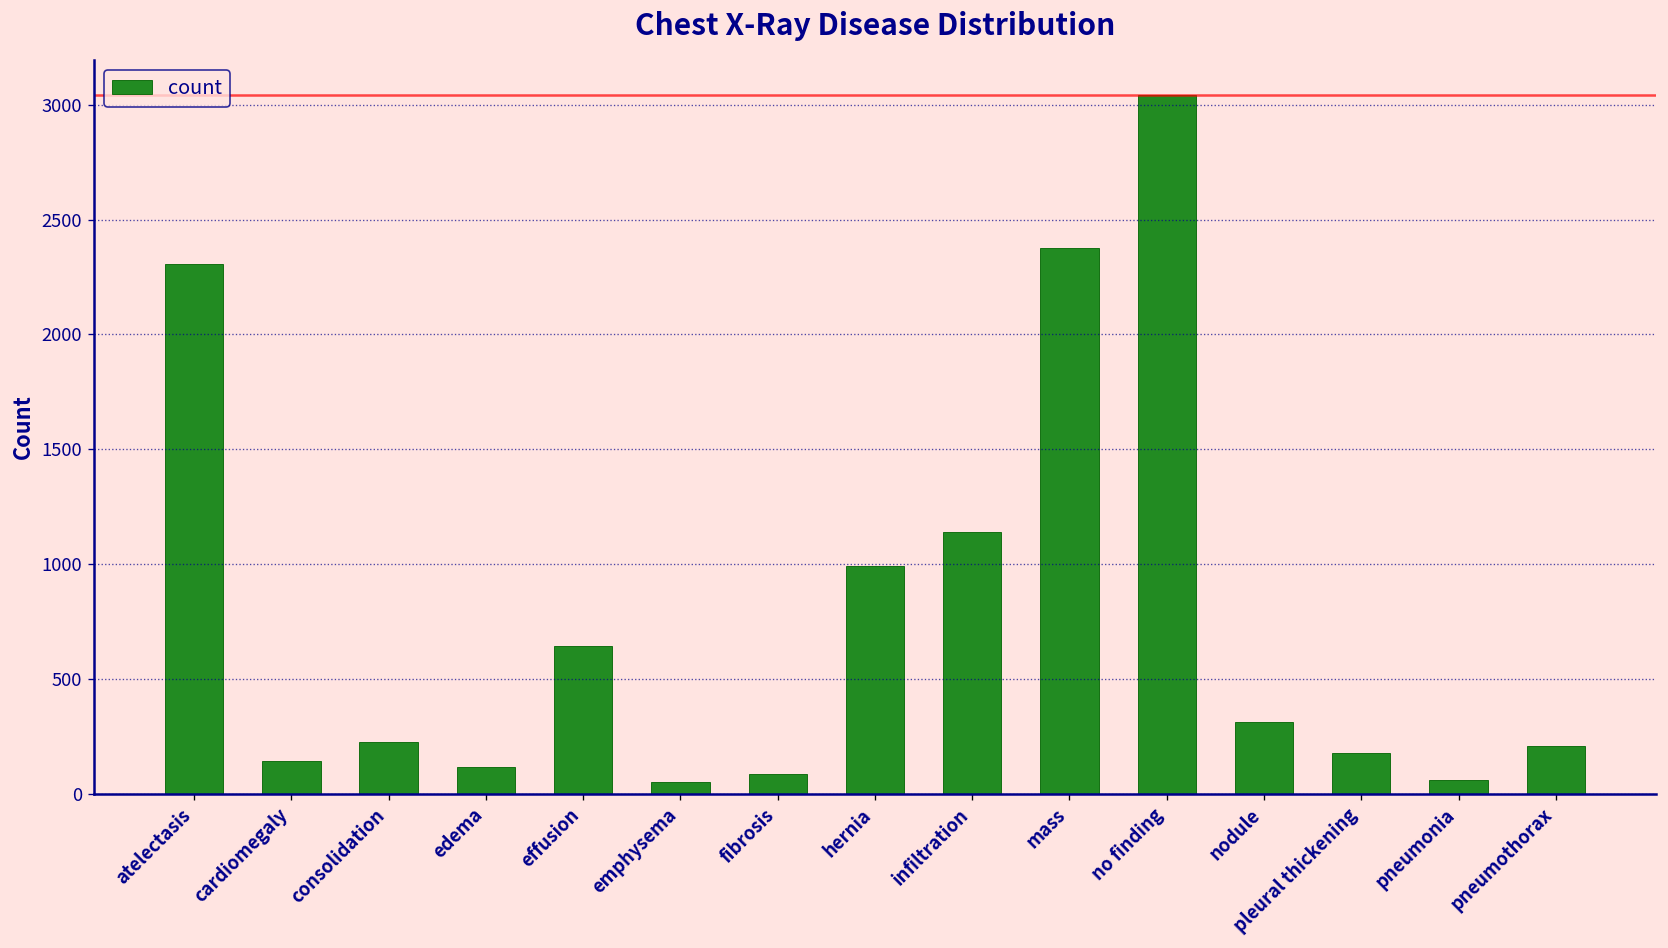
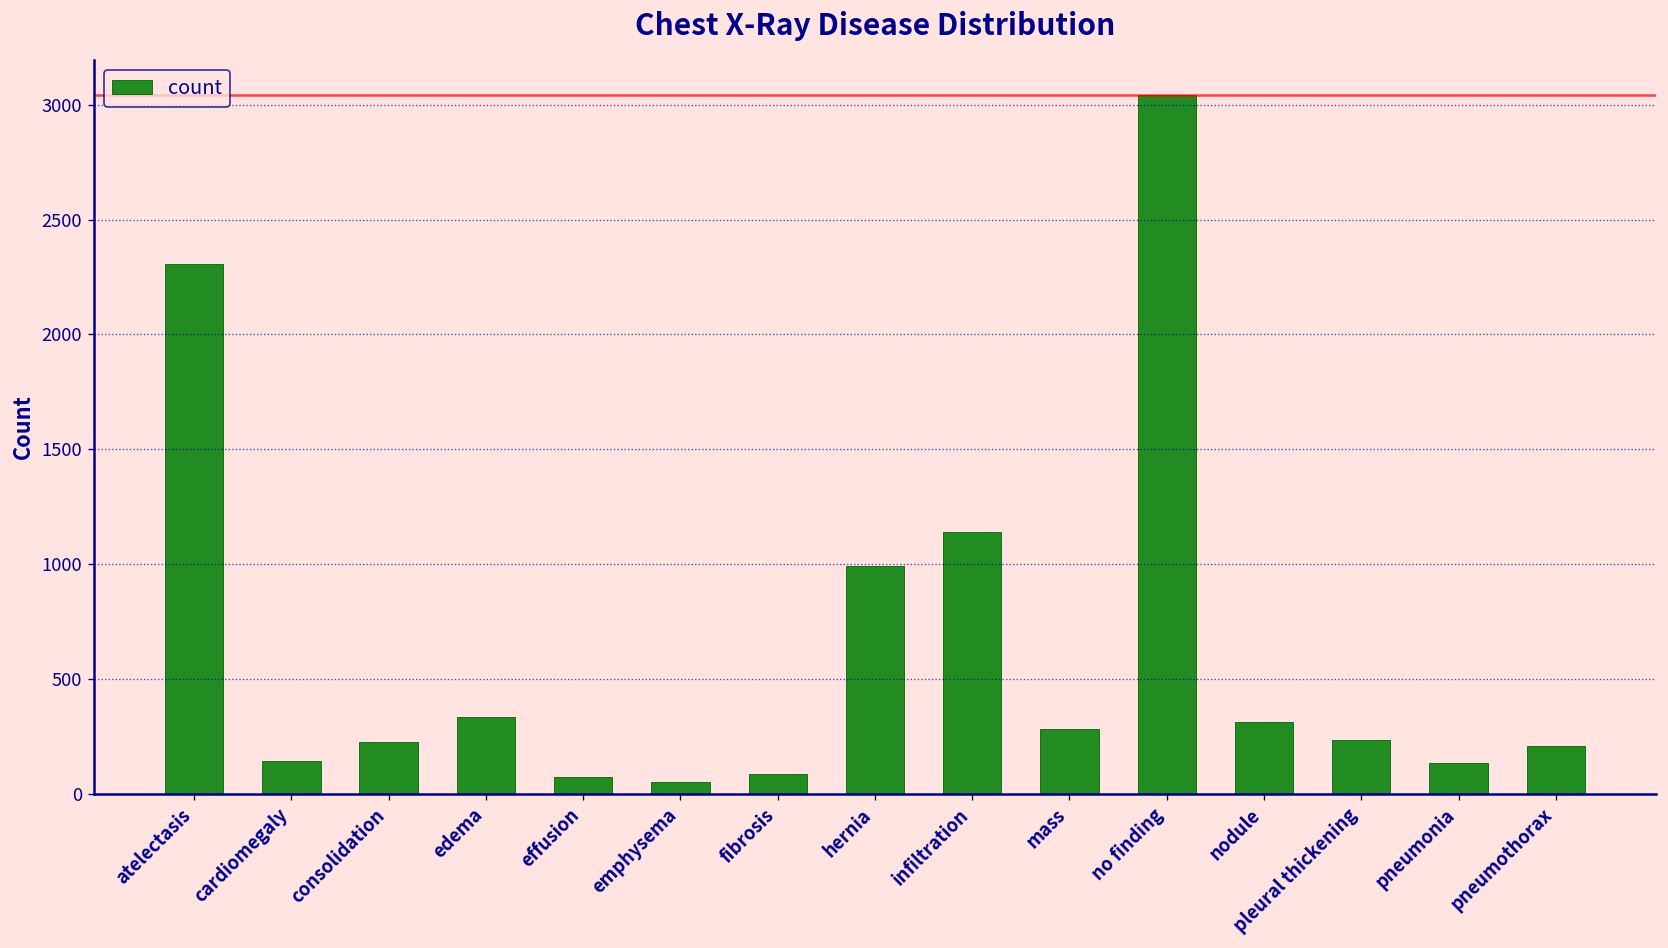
  {
    "atelectasis": 2310,
    "cardiomegaly": 140,
    "consolidation": 230,
-   "edema": 120,
-   "effusion": 640,
+   "edema": 340,
+   "effusion": 70,
    "emphysema": 50,
    "fibrosis": 80,
    "hernia": 990,
    "infiltration": 1140,
-   "mass": 2380,
+   "mass": 280,
    "no finding": 3040,
    "nodule": 310,
-   "pleural thickening": 180,
-   "pneumonia": 60,
+   "pleural thickening": 230,
+   "pneumonia": 130,
    "pneumothorax": 210
  }
